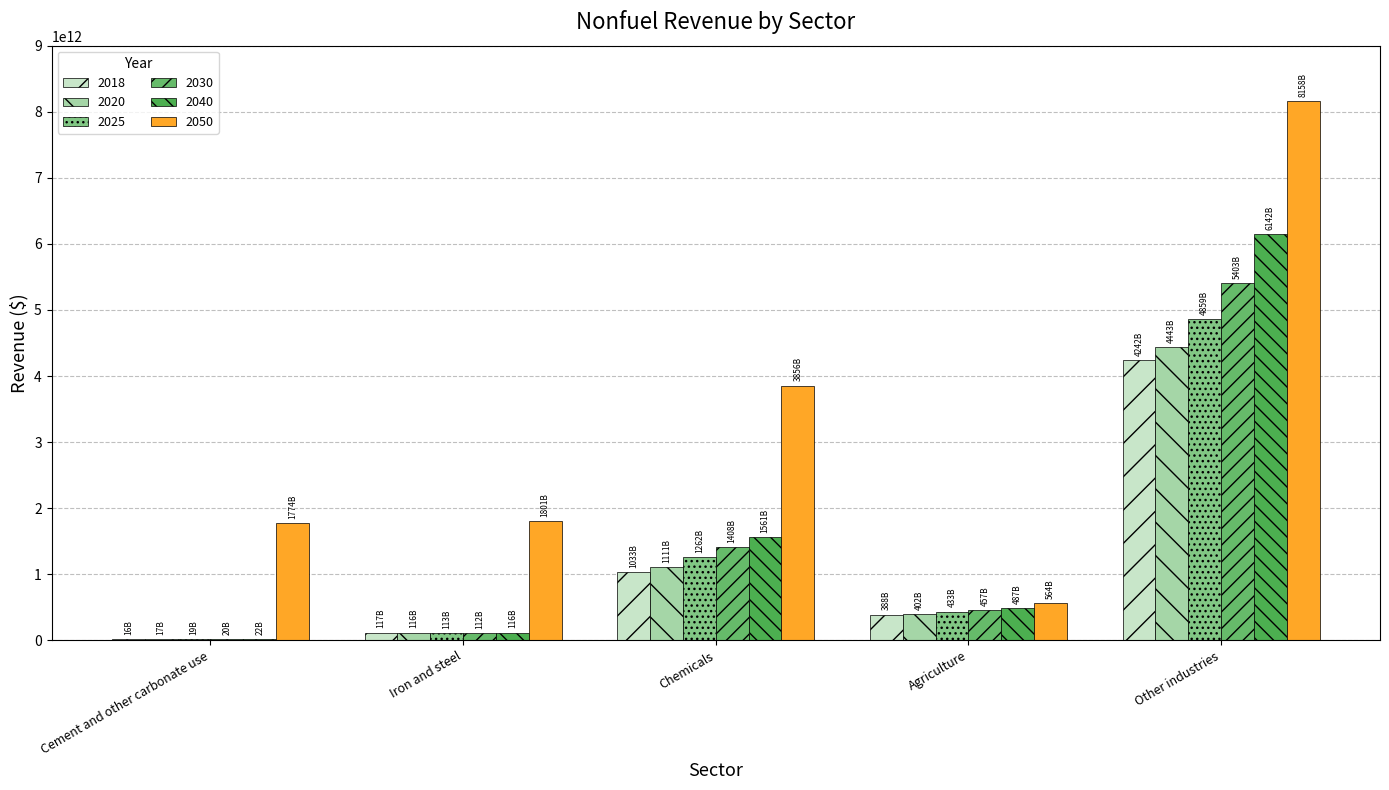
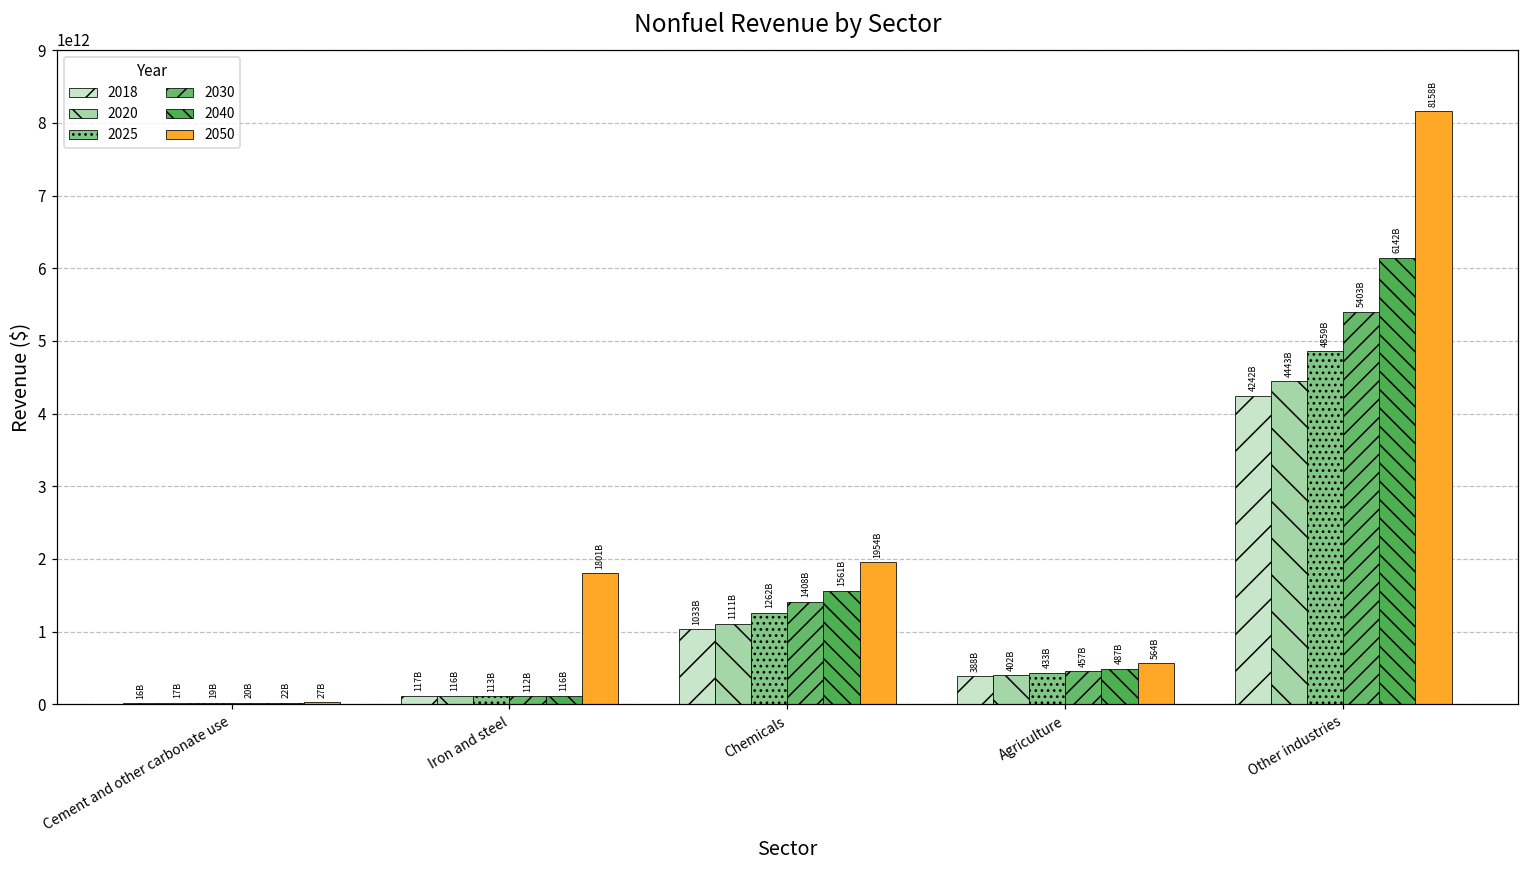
  {
    "2050": {
-     "Cement and other carbonate use": "1774B",
+     "Cement and other carbonate use": "27B",
      "Iron and steel": "1801B",
-     "Chemicals": "3856B",
+     "Chemicals": "1954B",
      "Agriculture": "564B",
      "Other industries": "8158B"
    }
  }
